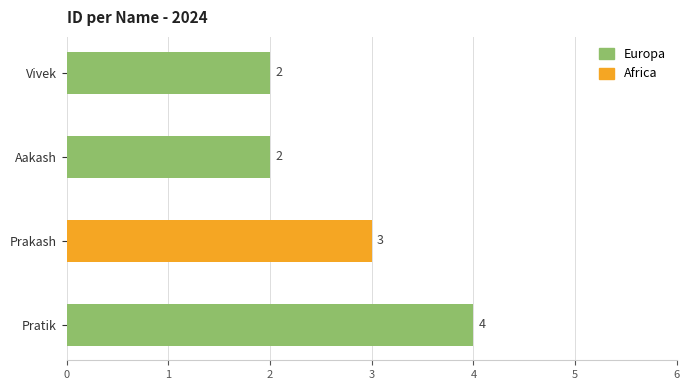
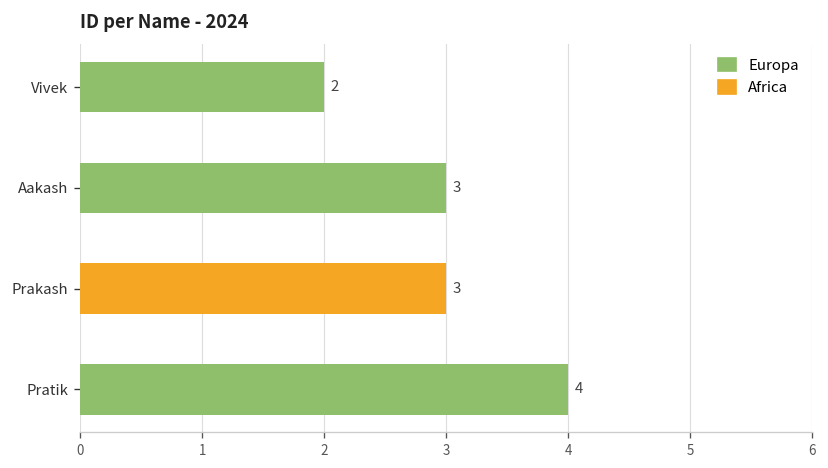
  {
    "Vivek": 2,
-   "Aakash": 2,
+   "Aakash": 3,
    "Prakash": 3,
    "Pratik": 4
  }
